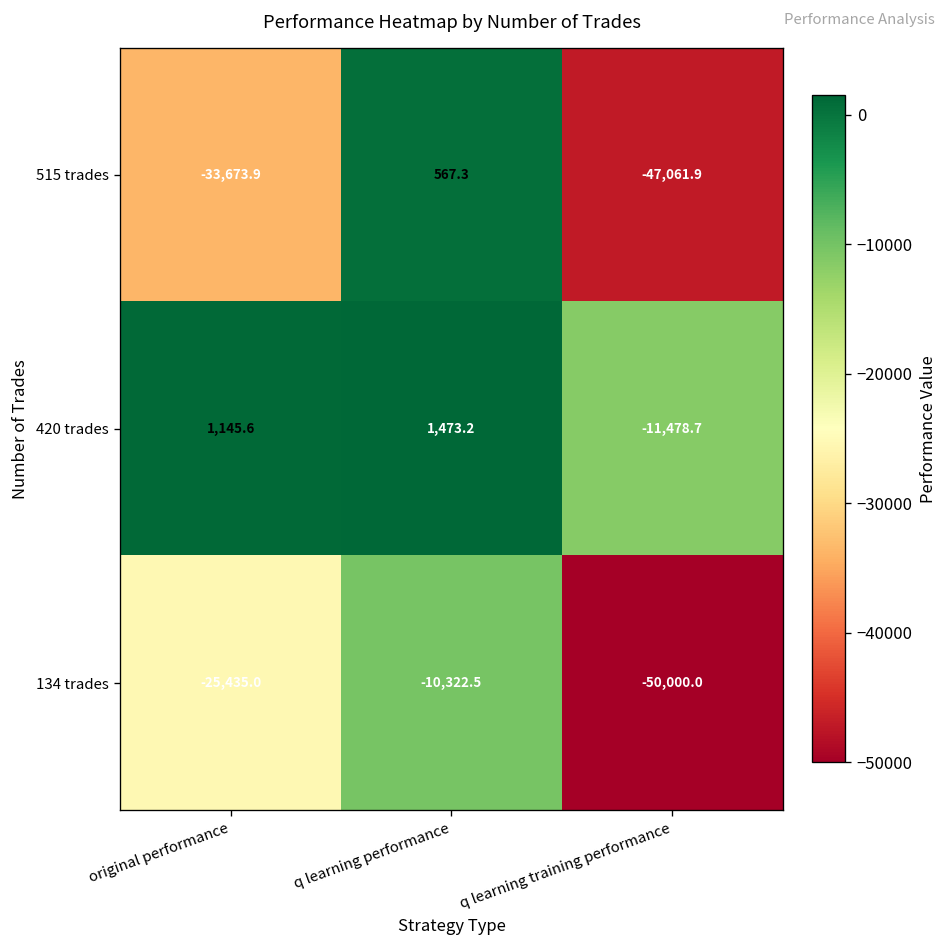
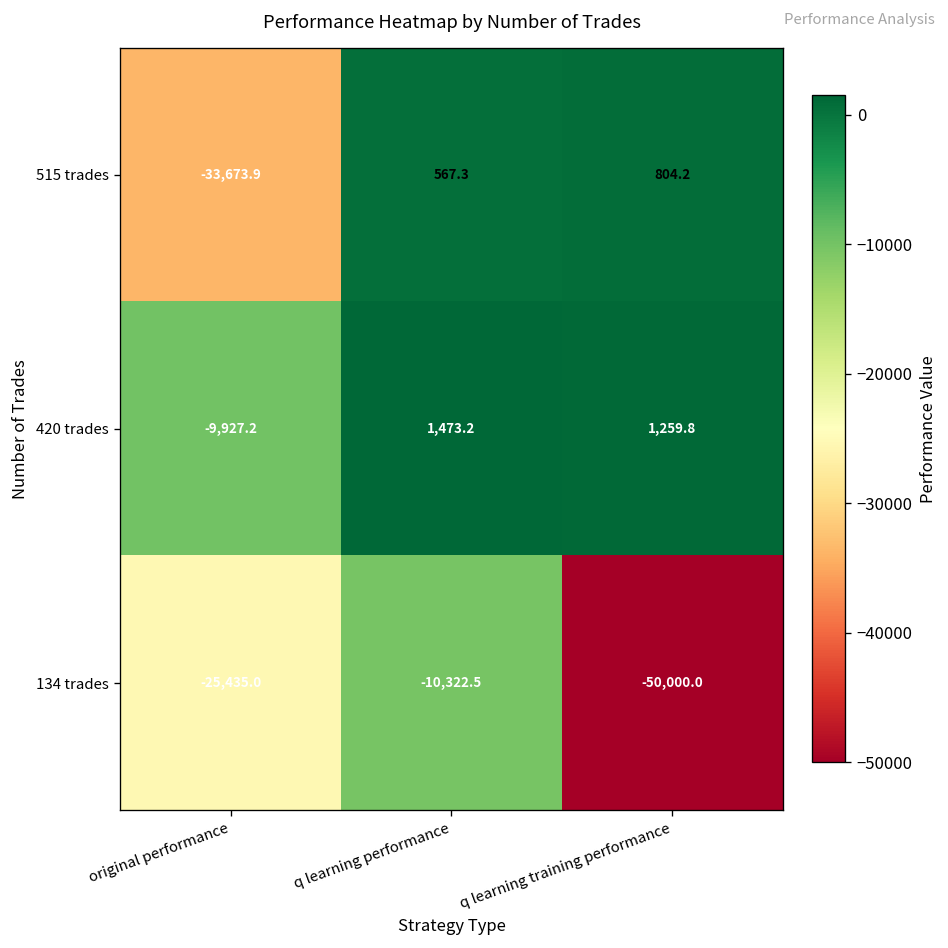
  {
    "515 trades": {
      "original performance": "-33,673.9",
      "q learning performance": "567.3",
-     "q learning training performance": "-47,061.9"
+     "q learning training performance": "804.2"
    },
    "420 trades": {
-     "original performance": "1,145.6",
+     "original performance": "-9,927.2",
      "q learning performance": "1,473.2",
-     "q learning training performance": "-11,478.7"
+     "q learning training performance": "1,259.8"
    },
    "134 trades": {
      "original performance": "-25,435.0",
      "q learning performance": "-10,322.5",
      "q learning training performance": "-50,000.0"
    }
  }
